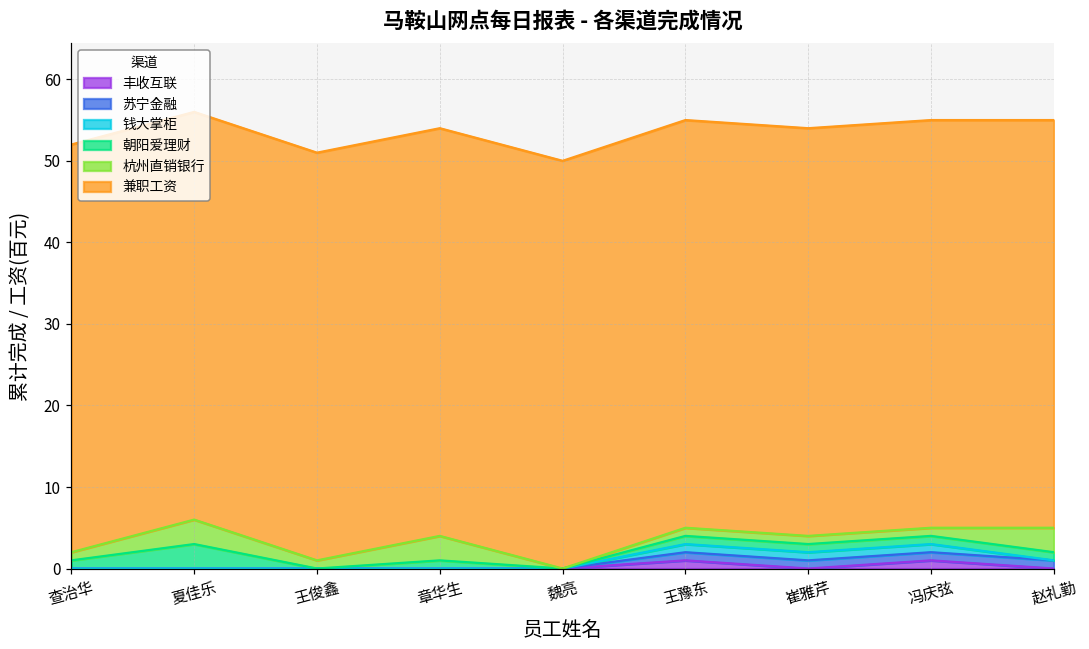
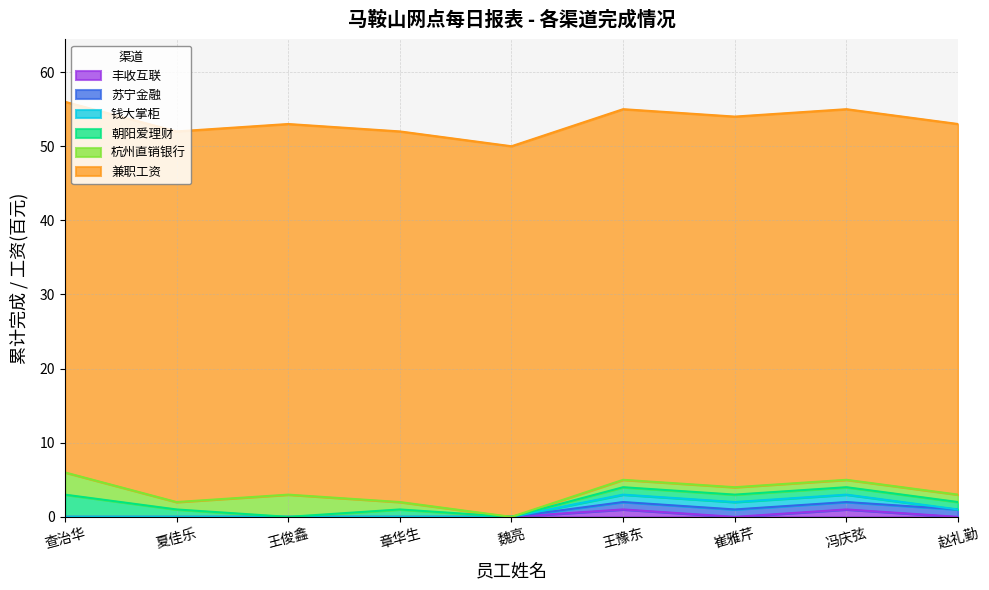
  {
    "丰收互联": {
      "王豫东": 1,
      "崔雅芹": 0,
      "冯庆弦": 1,
      "赵礼勤": 0
    },
    "苏宁金融": {
      "王豫东": 1,
      "崔雅芹": 1,
      "冯庆弦": 1
    },
    "钱大掌柜": {
      "王豫东": 1,
      "崔雅芹": 1,
      "冯庆弦": 1
    },
    "朝阳爱理财": {
-     "查治华": 1,
-     "夏佳乐": 3,
+     "查治华": 3,
+     "夏佳乐": 1,
      "章华生": 1,
      "王豫东": 1,
      "崔雅芹": 1,
      "冯庆弦": 1,
      "赵礼勤": 1
    },
    "杭州直销银行": {
-     "查治华": 1,
-     "夏佳乐": 3,
-     "王俊鑫": 1,
-     "章华生": 3,
+     "查治华": 3,
+     "夏佳乐": 1,
+     "王俊鑫": 3,
+     "章华生": 1,
      "王豫东": 1,
      "崔雅芹": 1,
      "冯庆弦": 1,
-     "赵礼勤": 3
+     "赵礼勤": 1
    },
    "兼职工资": {
      "查治华": 50,
      "王俊鑫": 50,
      "章华生": 50,
      "魏亮": 50,
      "王豫东": 50,
      "崔雅芹": 50,
      "冯庆弦": 50,
      "赵礼勤": 50
    }
  }
